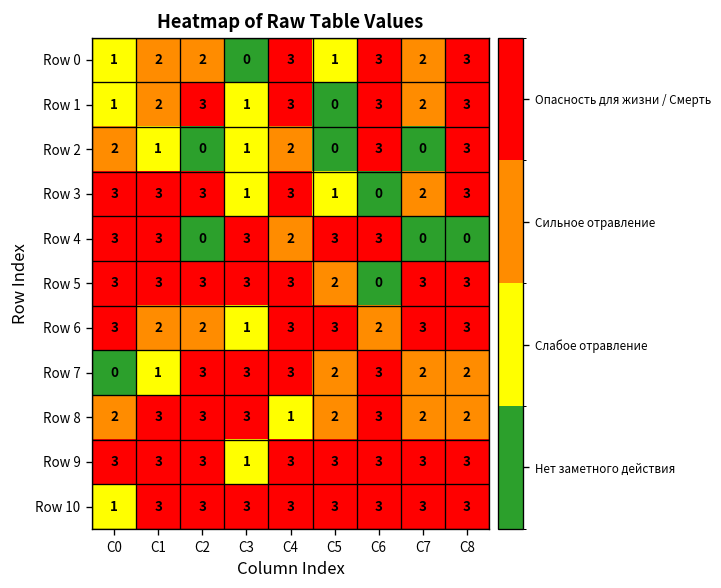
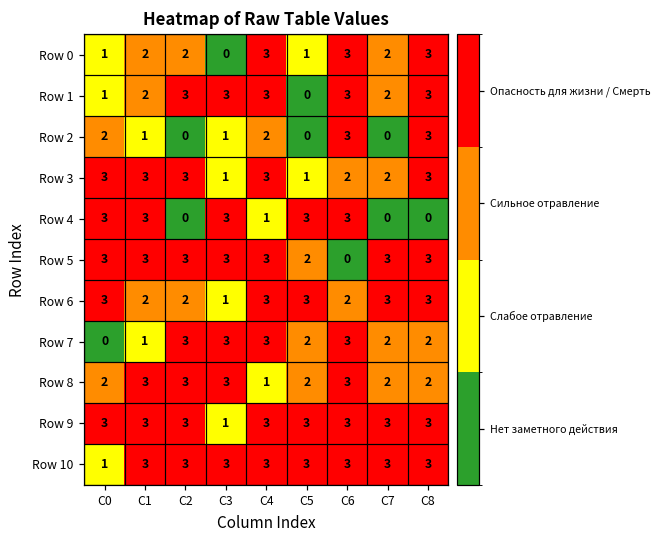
  {
    "Row 0": {
      "C0": 1,
      "C1": 2,
      "C2": 2,
      "C3": 0,
      "C4": 3,
      "C5": 1,
      "C6": 3,
      "C7": 2,
      "C8": 3
    },
    "Row 1": {
      "C0": 1,
      "C1": 2,
      "C2": 3,
-     "C3": 1,
+     "C3": 3,
      "C4": 3,
      "C5": 0,
      "C6": 3,
      "C7": 2,
      "C8": 3
    },
    "Row 2": {
      "C0": 2,
      "C1": 1,
      "C2": 0,
      "C3": 1,
      "C4": 2,
      "C5": 0,
      "C6": 3,
      "C7": 0,
      "C8": 3
    },
    "Row 3": {
      "C0": 3,
      "C1": 3,
      "C2": 3,
      "C3": 1,
      "C4": 3,
      "C5": 1,
-     "C6": 0,
+     "C6": 2,
      "C7": 2,
      "C8": 3
    },
    "Row 4": {
      "C0": 3,
      "C1": 3,
      "C2": 0,
      "C3": 3,
-     "C4": 2,
+     "C4": 1,
      "C5": 3,
      "C6": 3,
      "C7": 0,
      "C8": 0
    },
    "Row 5": {
      "C0": 3,
      "C1": 3,
      "C2": 3,
      "C3": 3,
      "C4": 3,
      "C5": 2,
      "C6": 0,
      "C7": 3,
      "C8": 3
    },
    "Row 6": {
      "C0": 3,
      "C1": 2,
      "C2": 2,
      "C3": 1,
      "C4": 3,
      "C5": 3,
      "C6": 2,
      "C7": 3,
      "C8": 3
    },
    "Row 7": {
      "C0": 0,
      "C1": 1,
      "C2": 3,
      "C3": 3,
      "C4": 3,
      "C5": 2,
      "C6": 3,
      "C7": 2,
      "C8": 2
    },
    "Row 8": {
      "C0": 2,
      "C1": 3,
      "C2": 3,
      "C3": 3,
      "C4": 1,
      "C5": 2,
      "C6": 3,
      "C7": 2,
      "C8": 2
    },
    "Row 9": {
      "C0": 3,
      "C1": 3,
      "C2": 3,
      "C3": 1,
      "C4": 3,
      "C5": 3,
      "C6": 3,
      "C7": 3,
      "C8": 3
    },
    "Row 10": {
      "C0": 1,
      "C1": 3,
      "C2": 3,
      "C3": 3,
      "C4": 3,
      "C5": 3,
      "C6": 3,
      "C7": 3,
      "C8": 3
    }
  }
